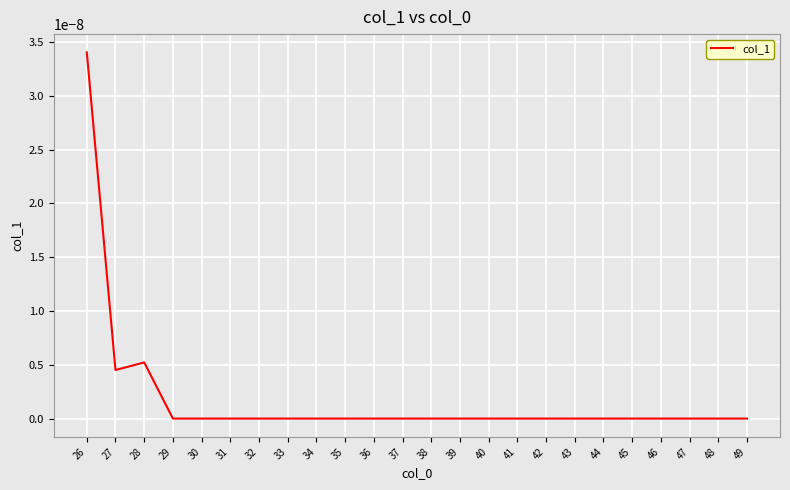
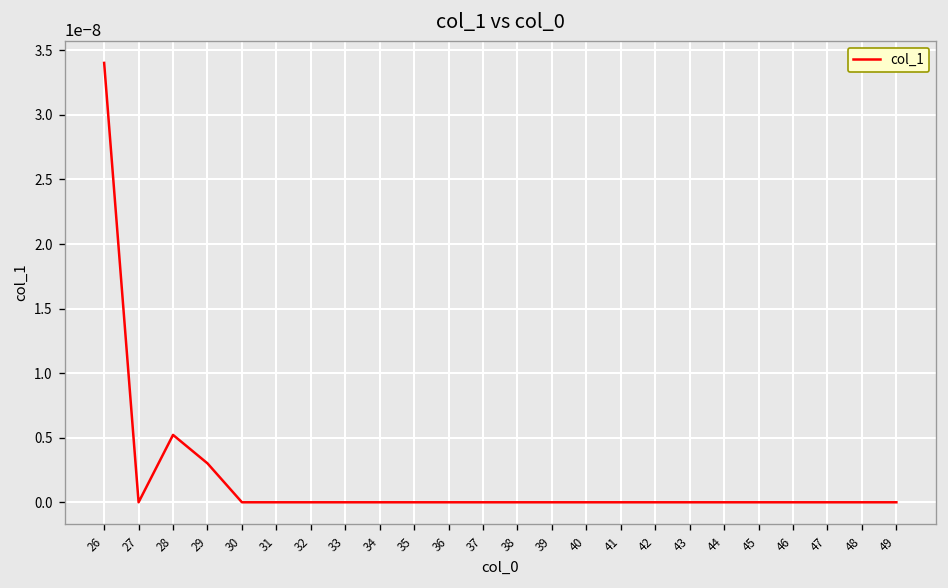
  {
    "26": 0.000000034,
-   "27": 0.000000005,
+   "27": 0.000000000,
    "28": 0.000000005,
-   "29": 0.000000000,
+   "29": 0.000000003,
    "30": 0.000000000,
    "31": 0.000000000,
    "32": 0.000000000,
    "33": 0.000000000,
    "34": 0.000000000,
    "35": 0.000000000,
    "36": 0.000000000,
    "37": 0.000000000,
    "38": 0.000000000,
    "39": 0.000000000,
    "40": 0.000000000,
    "41": 0.000000000,
    "42": 0.000000000,
    "43": 0.000000000,
    "44": 0.000000000,
    "45": 0.000000000,
    "46": 0.000000000,
    "47": 0.000000000,
    "48": 0.000000000,
    "49": 0.000000000
  }
